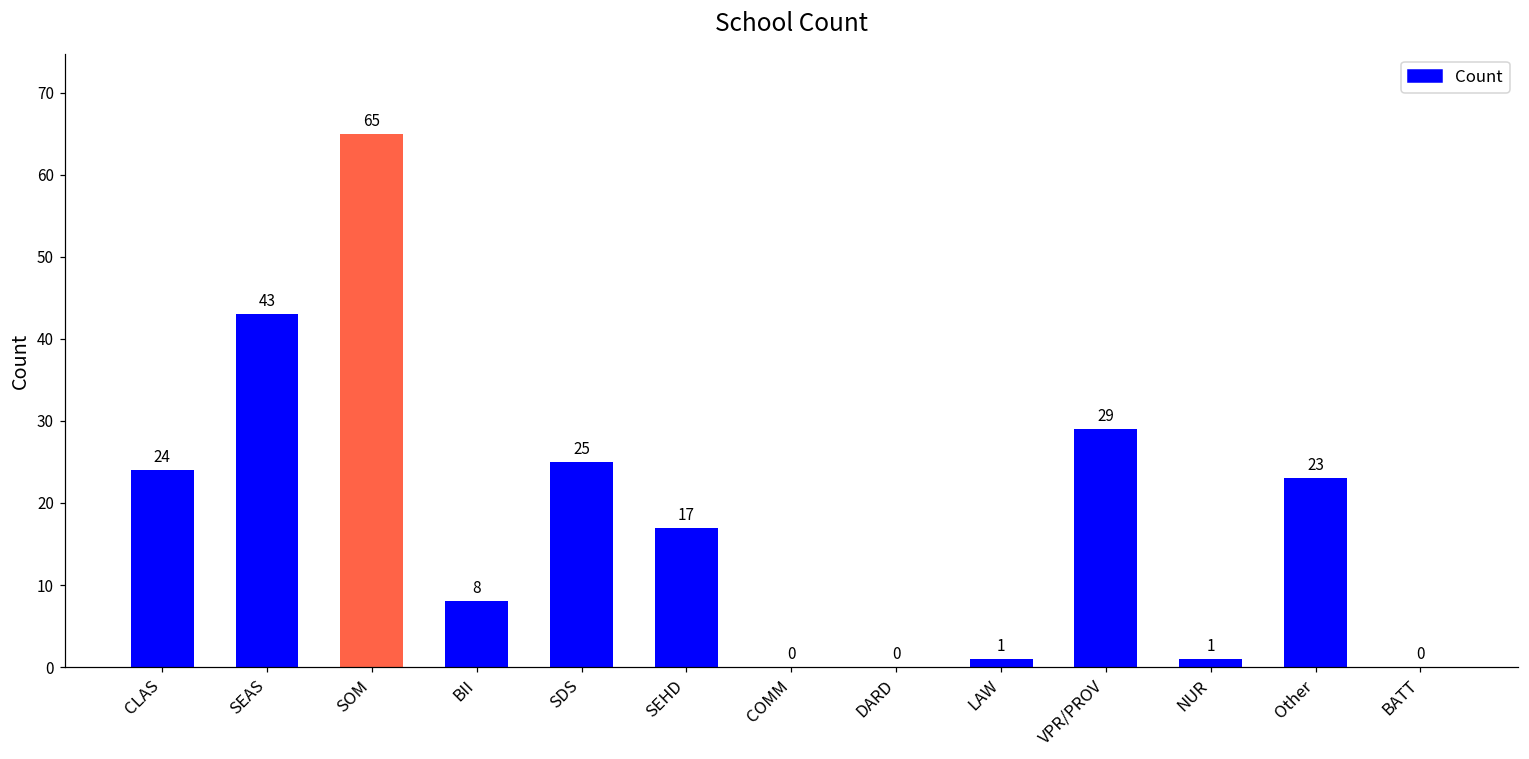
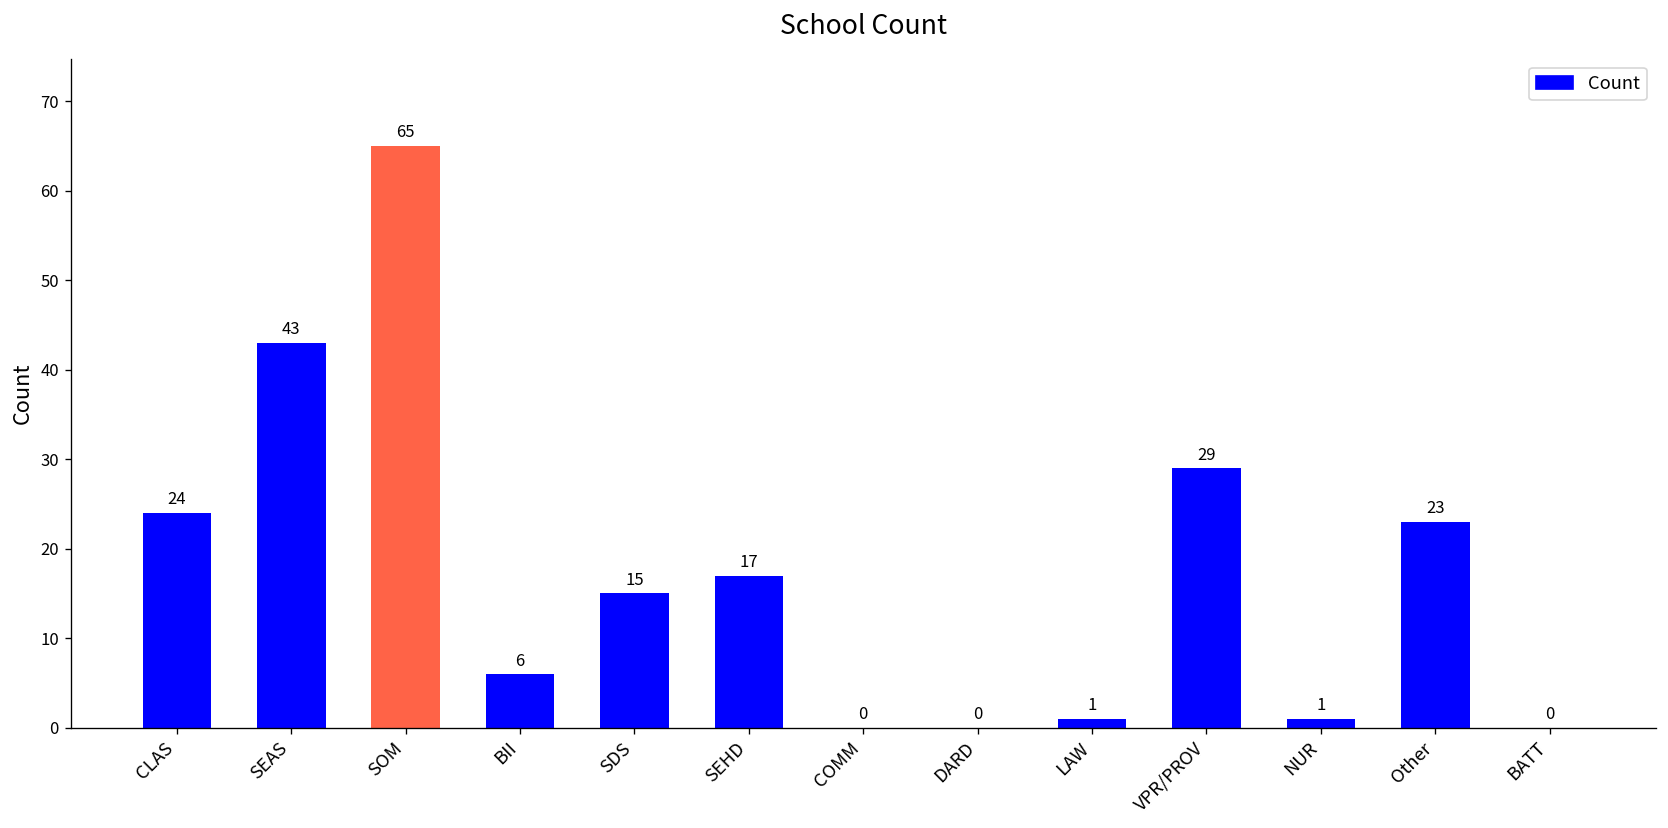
  {
    "CLAS": 24,
    "SEAS": 43,
    "SOM": 65,
-   "BII": 8,
-   "SDS": 25,
+   "BII": 6,
+   "SDS": 15,
    "SEHD": 17,
    "COMM": 0,
    "DARD": 0,
    "LAW": 1,
    "VPR/PROV": 29,
    "NUR": 1,
    "Other": 23,
    "BATT": 0
  }
